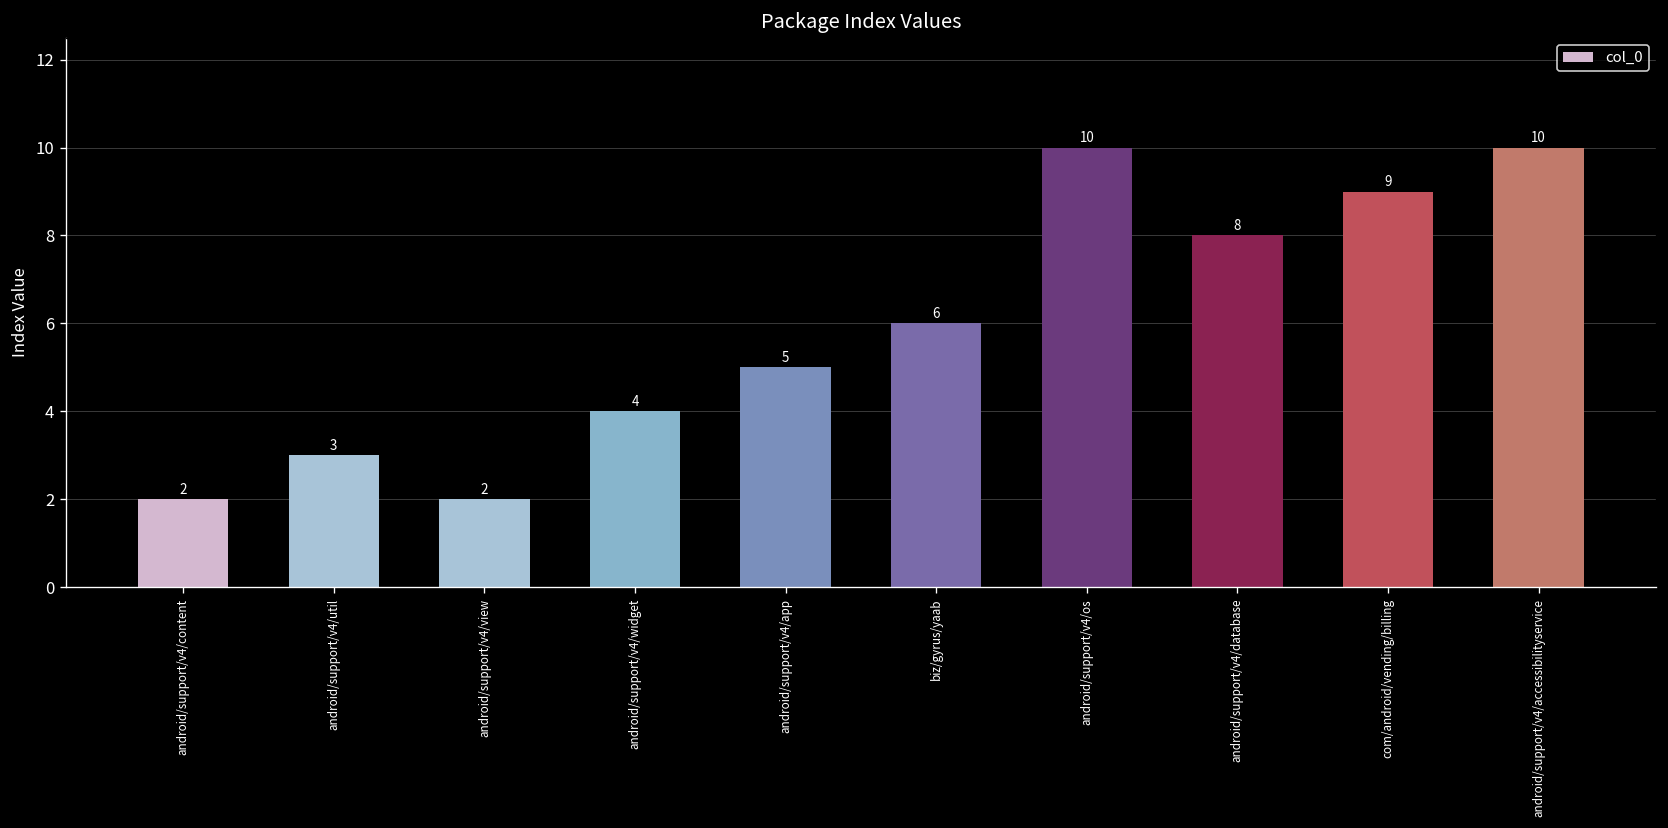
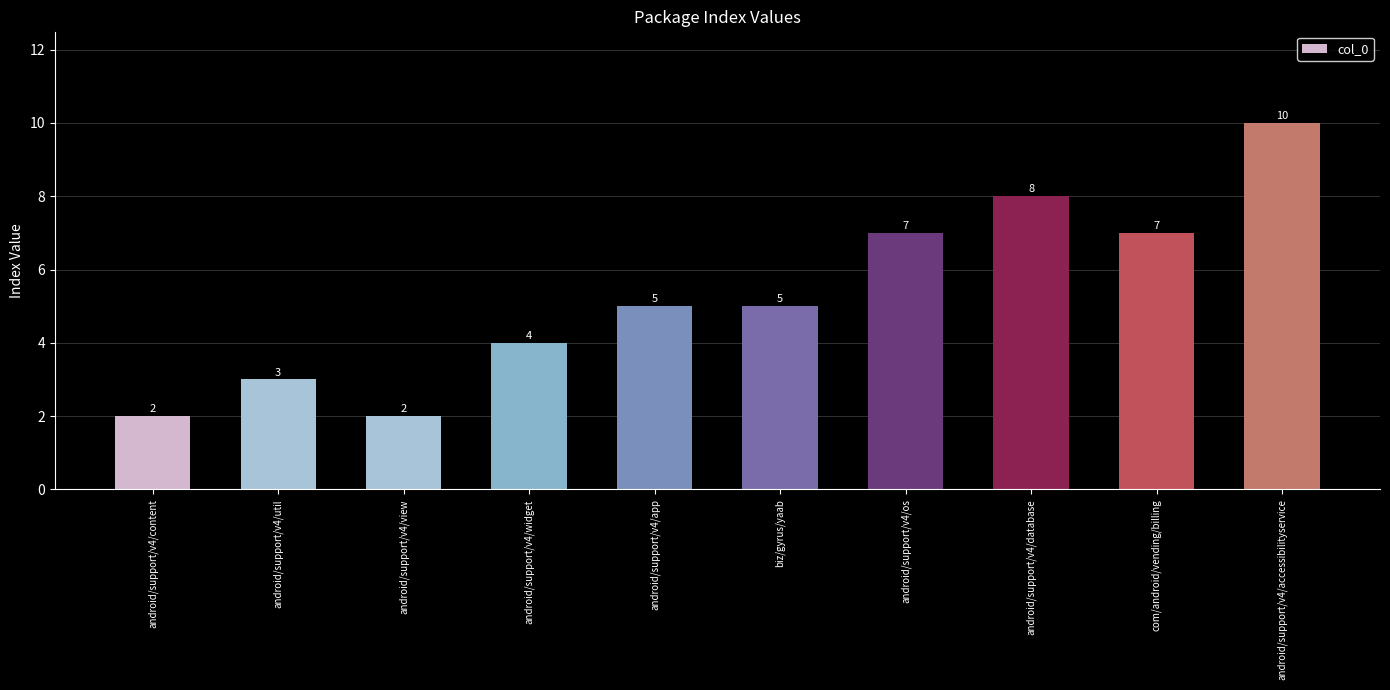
  {
    "android/support/v4/content": 2,
    "android/support/v4/util": 3,
    "android/support/v4/view": 2,
    "android/support/v4/widget": 4,
    "android/support/v4/app": 5,
-   "biz/gyrus/yaab": 6,
-   "android/support/v4/os": 10,
+   "biz/gyrus/yaab": 5,
+   "android/support/v4/os": 7,
    "android/support/v4/database": 8,
-   "com/android/vending/billing": 9,
+   "com/android/vending/billing": 7,
    "android/support/v4/accessibilityservice": 10
  }
